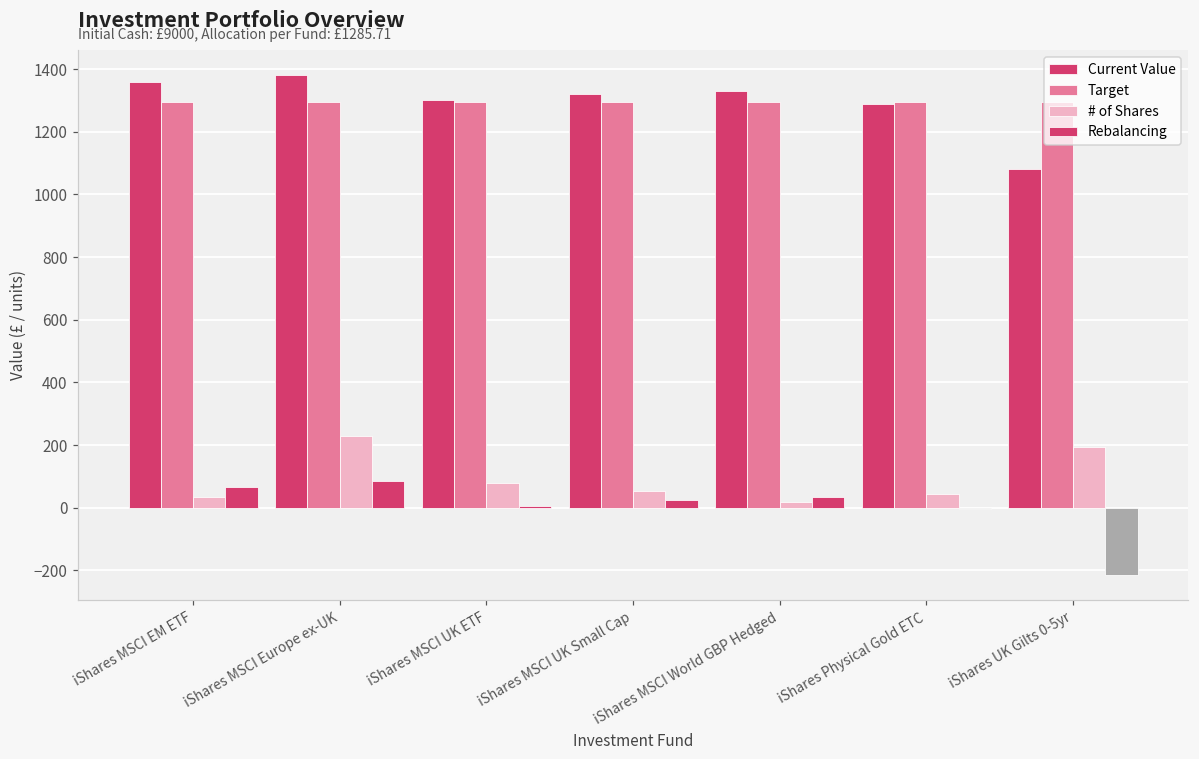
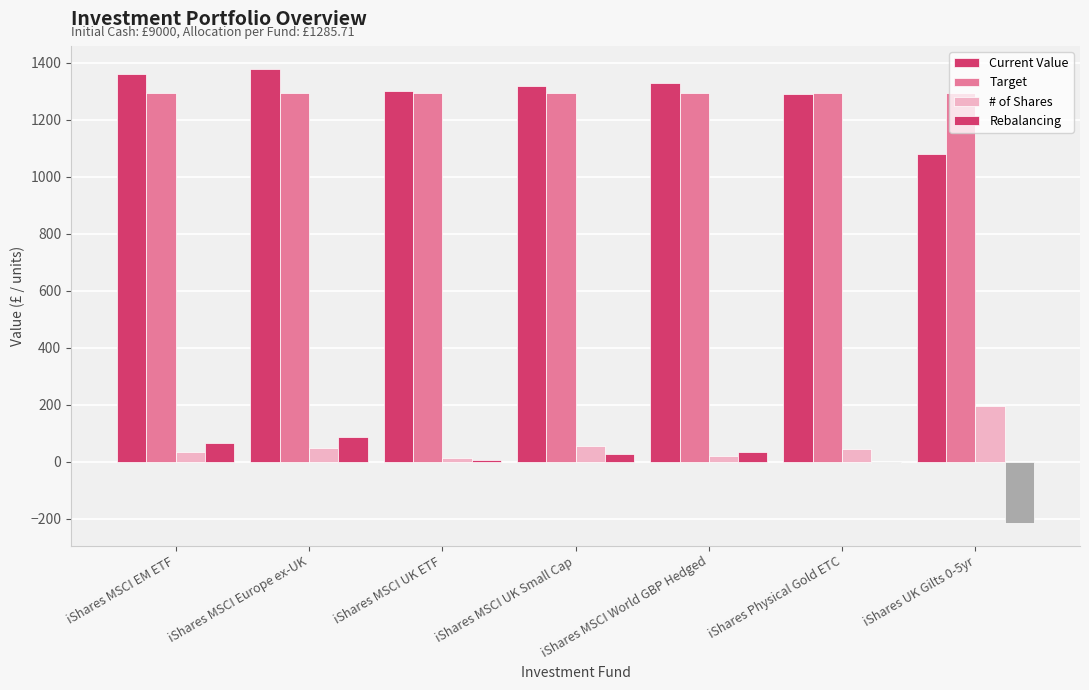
  {
    "Target": {
      "iShares MSCI EM ETF": 1300,
      "iShares MSCI Europe ex-UK": 1300,
      "iShares MSCI UK ETF": 1300,
      "iShares MSCI UK Small Cap": 1300,
      "iShares MSCI World GBP Hedged": 1300,
      "iShares Physical Gold ETC": 1300
    },
    "# of Shares": {
      "iShares MSCI EM ETF": 30,
-     "iShares MSCI Europe ex-UK": 230,
-     "iShares MSCI UK ETF": 80,
+     "iShares MSCI Europe ex-UK": 50,
+     "iShares MSCI UK ETF": 10,
      "iShares MSCI UK Small Cap": 50,
      "iShares MSCI World GBP Hedged": 20,
      "iShares Physical Gold ETC": 40,
      "iShares UK Gilts 0-5yr": 190
    }
  }
